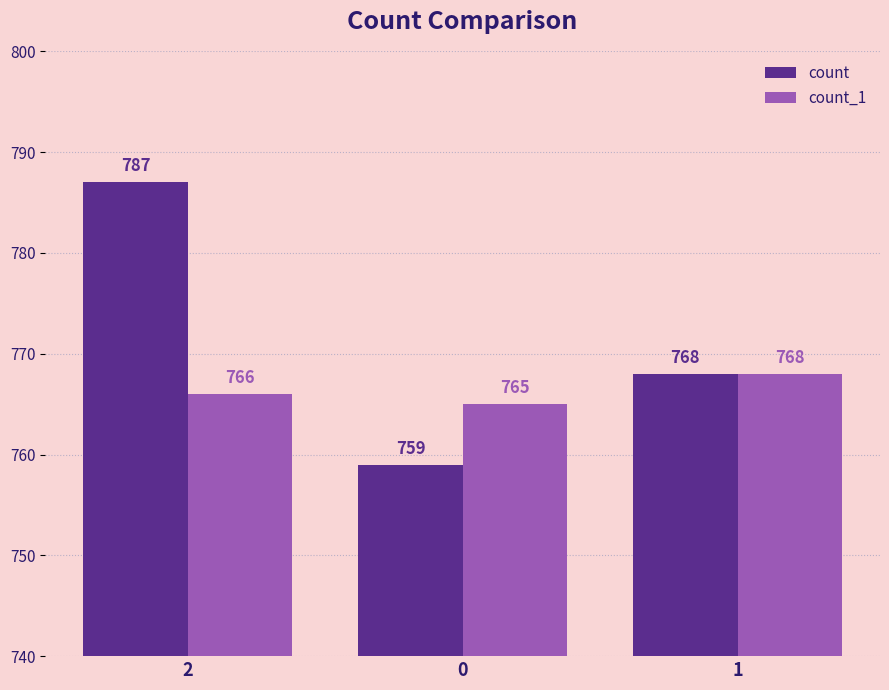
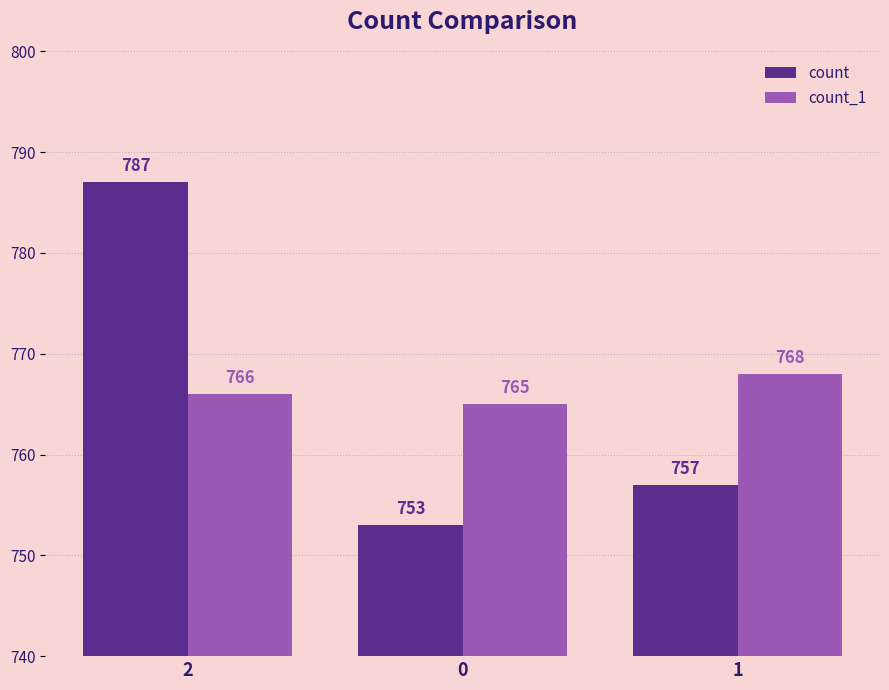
  {
    "count": {
      "2": 787,
-     "0": 759,
-     "1": 768
+     "0": 753,
+     "1": 757
    },
    "count_1": {
      "2": 766,
      "0": 765,
      "1": 768
    }
  }
